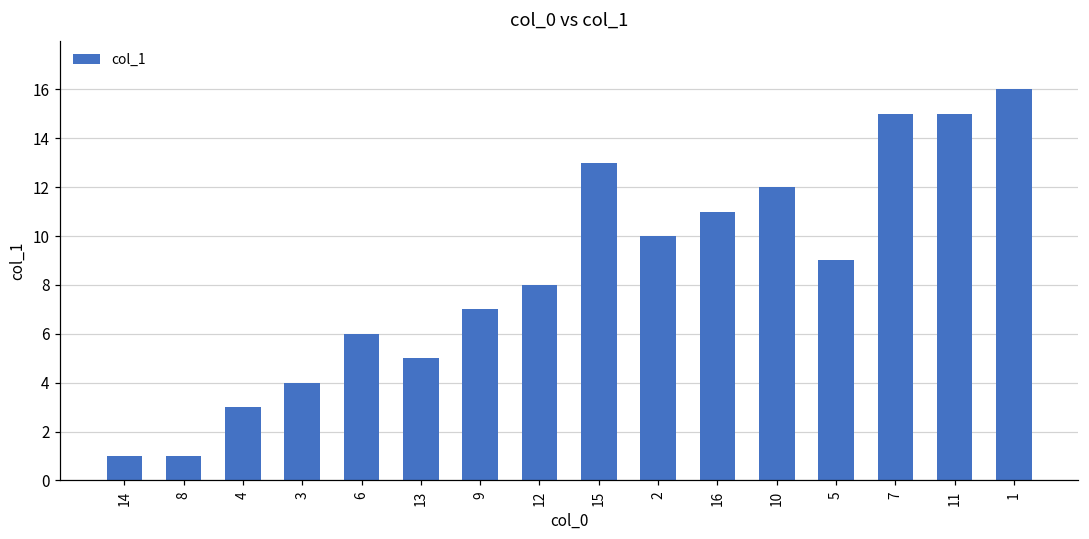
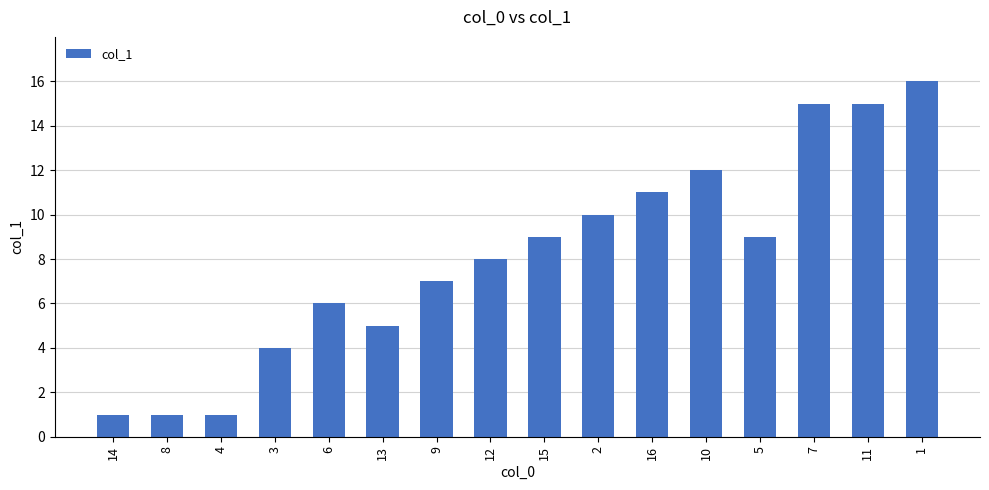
  {
    "14": 1,
    "8": 1,
-   "4": 3,
+   "4": 1,
    "3": 4,
    "6": 6,
    "13": 5,
    "9": 7,
    "12": 8,
-   "15": 13,
+   "15": 9,
    "2": 10,
    "16": 11,
    "10": 12,
    "5": 9,
    "7": 15,
    "11": 15,
    "1": 16
  }
